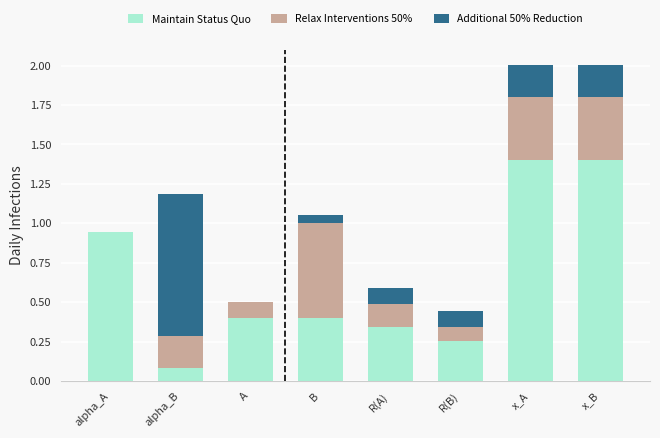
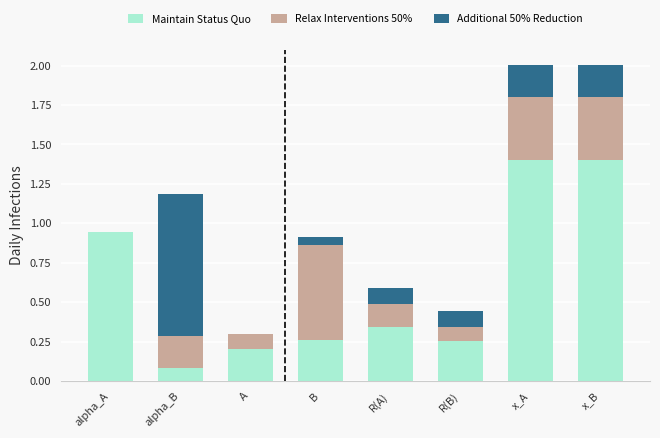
  {
    "Maintain Status Quo": {
      "alpha_A": 0.95,
      "alpha_B": 0.08,
-     "A": 0.40,
-     "B": 0.40,
+     "A": 0.20,
+     "B": 0.26,
      "R(A)": 0.34,
      "R(B)": 0.25,
      "x_A": 1.40,
      "x_B": 1.40
    },
    "Relax Interventions 50%": {
      "alpha_A": 0.00,
      "alpha_B": 0.20,
      "A": 0.10,
      "B": 0.60,
      "R(A)": 0.15,
      "R(B)": 0.09,
      "x_A": 0.40,
      "x_B": 0.40
    },
    "Additional 50% Reduction": {
      "alpha_A": 0.00,
      "alpha_B": 0.90,
      "A": 0.00,
      "B": 0.05,
      "R(A)": 0.10,
      "R(B)": 0.10,
      "x_A": 0.20,
      "x_B": 0.20
    }
  }
